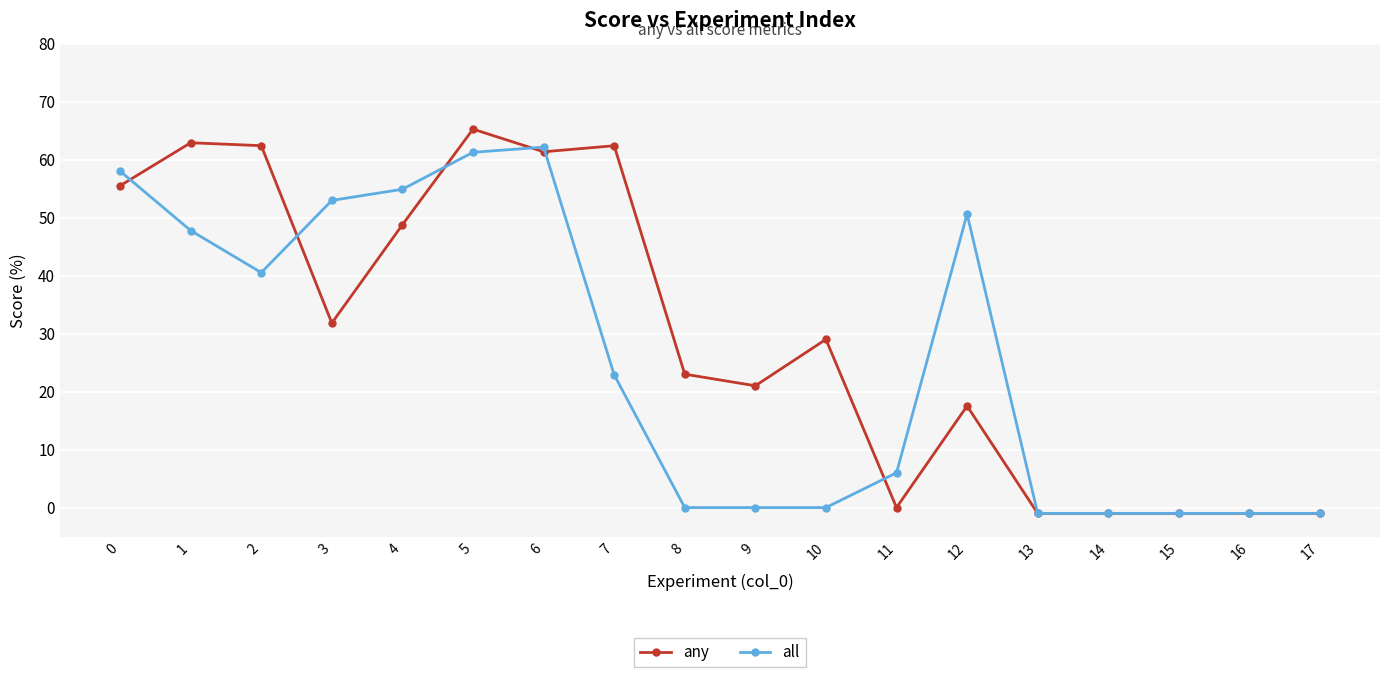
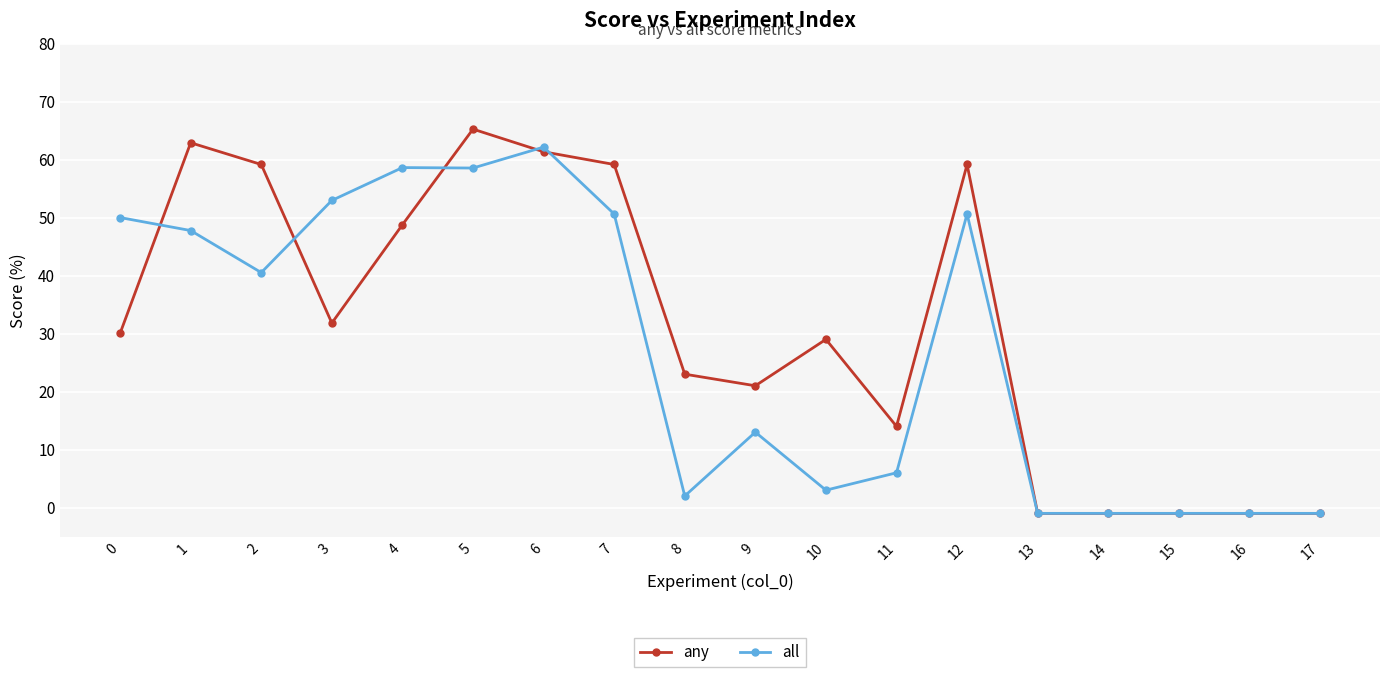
  {
    "any": {
-     "0": 55,
+     "0": 30,
      "1": 63,
-     "2": 62,
+     "2": 59,
      "3": 32,
      "4": 49,
      "5": 65,
      "6": 61,
-     "7": 62,
+     "7": 59,
      "8": 23,
      "9": 21,
      "10": 29,
-     "11": 0,
-     "12": 18
+     "11": 14,
+     "12": 59
    },
    "all": {
-     "0": 58,
+     "0": 50,
      "1": 48,
      "2": 41,
      "3": 53,
-     "4": 55,
-     "5": 61,
+     "4": 59,
+     "5": 59,
      "6": 62,
-     "7": 23,
-     "8": 0,
-     "9": 0,
-     "10": 0,
+     "7": 51,
+     "8": 2,
+     "9": 13,
+     "10": 3,
      "11": 6,
      "12": 51
    }
  }
